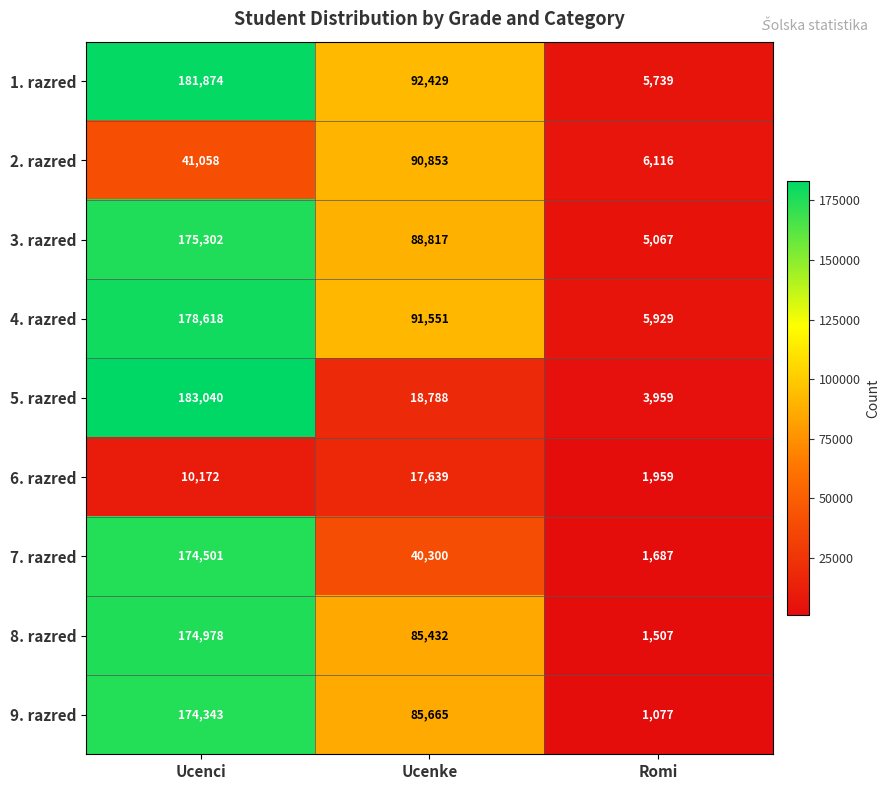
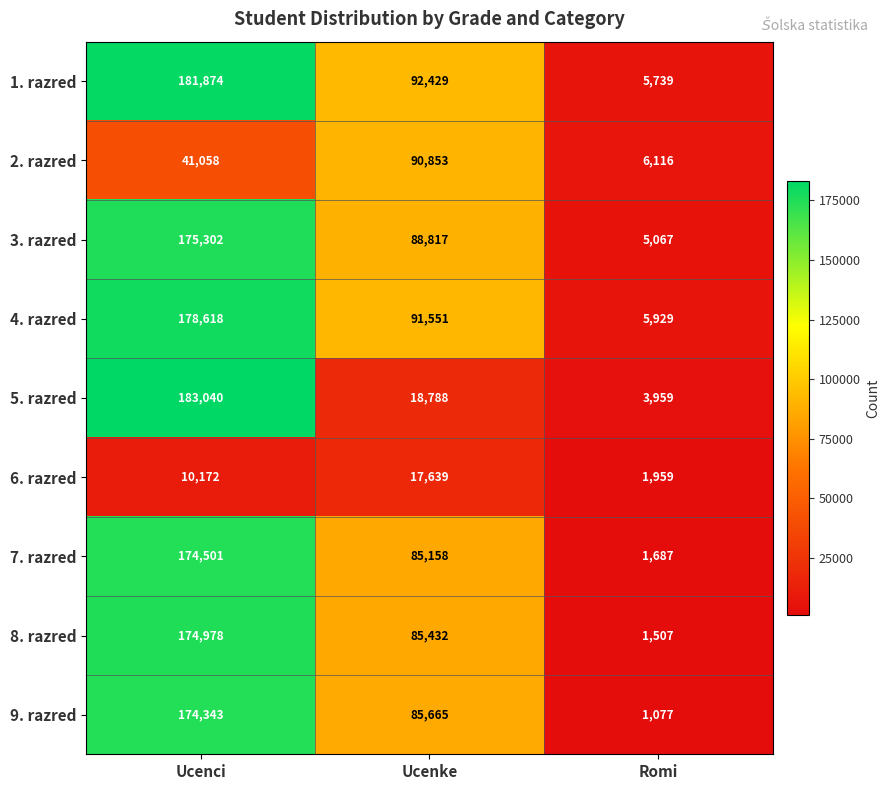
  {
    "1. razred": {
      "Ucenci": "181,874",
      "Ucenke": "92,429",
      "Romi": "5,739"
    },
    "2. razred": {
      "Ucenci": "41,058",
      "Ucenke": "90,853",
      "Romi": "6,116"
    },
    "3. razred": {
      "Ucenci": "175,302",
      "Ucenke": "88,817",
      "Romi": "5,067"
    },
    "4. razred": {
      "Ucenci": "178,618",
      "Ucenke": "91,551",
      "Romi": "5,929"
    },
    "5. razred": {
      "Ucenci": "183,040",
      "Ucenke": "18,788",
      "Romi": "3,959"
    },
    "6. razred": {
      "Ucenci": "10,172",
      "Ucenke": "17,639",
      "Romi": "1,959"
    },
    "7. razred": {
      "Ucenci": "174,501",
-     "Ucenke": "40,300",
+     "Ucenke": "85,158",
      "Romi": "1,687"
    },
    "8. razred": {
      "Ucenci": "174,978",
      "Ucenke": "85,432",
      "Romi": "1,507"
    },
    "9. razred": {
      "Ucenci": "174,343",
      "Ucenke": "85,665",
      "Romi": "1,077"
    }
  }
